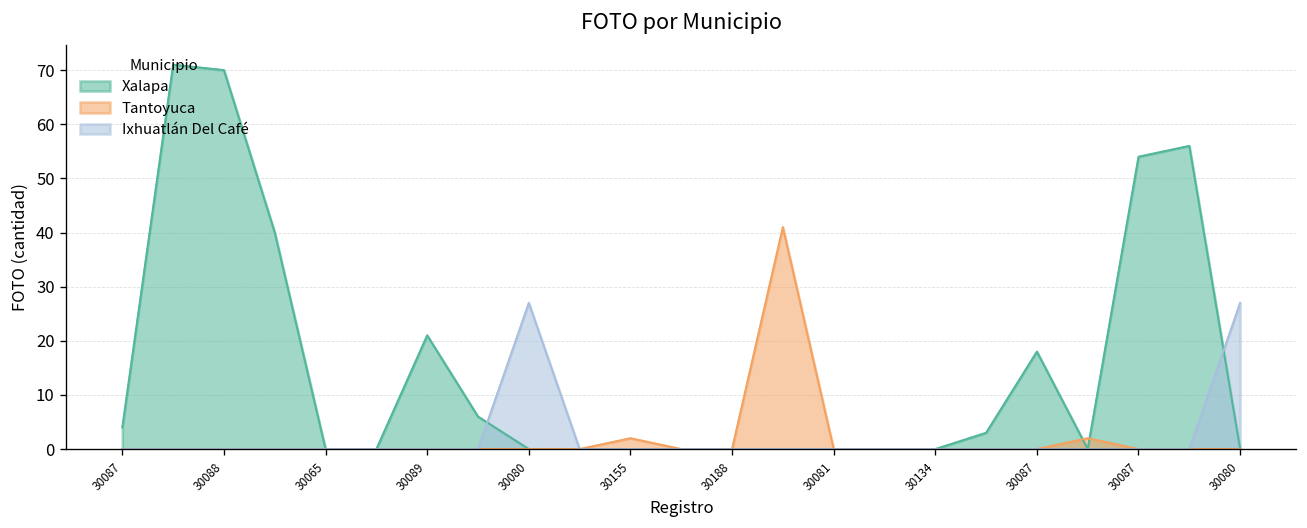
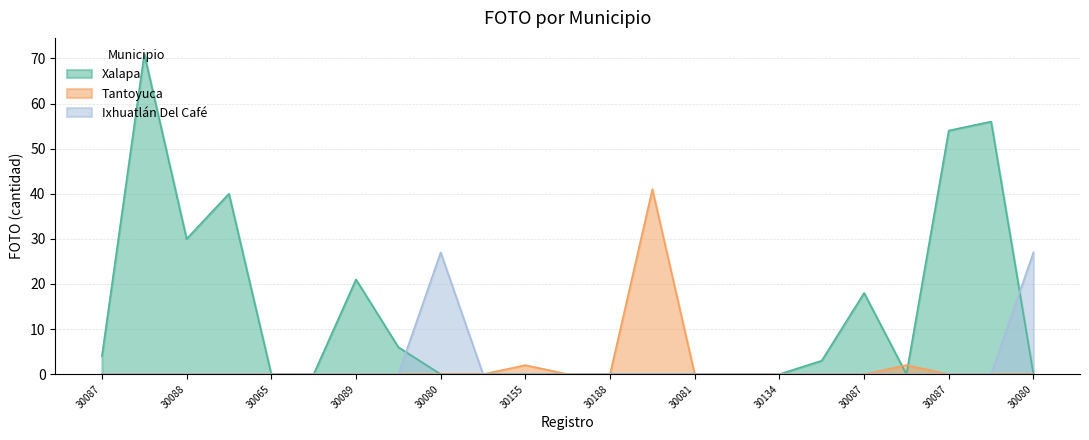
  {
    "Xalapa": {
-     "30088": 70
+     "30088": 30
    }
  }
